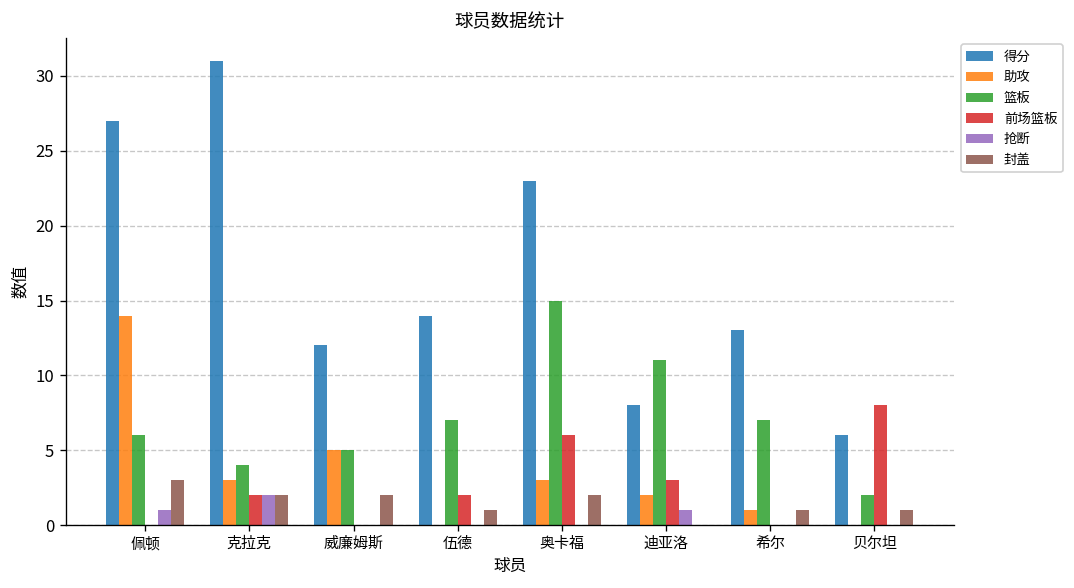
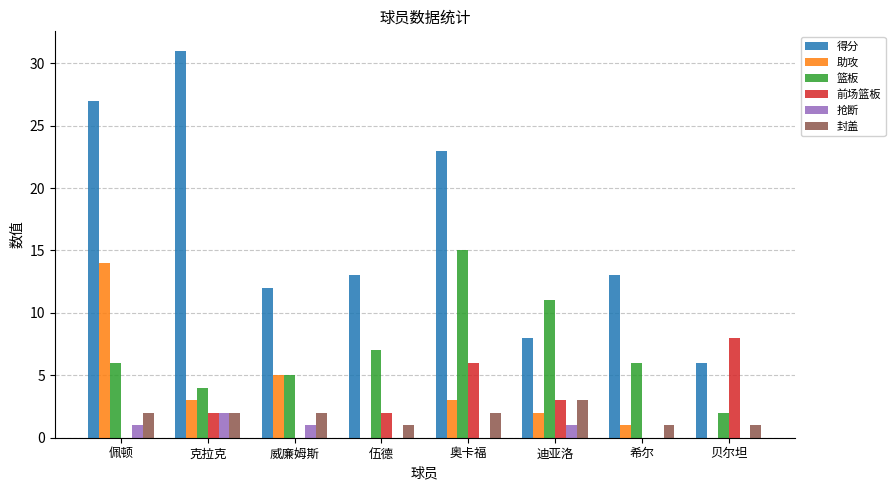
  {
    "得分": {
      "佩顿": 27,
      "克拉克": 31,
      "威廉姆斯": 12,
-     "伍德": 14,
+     "伍德": 13,
      "奥卡福": 23,
      "迪亚洛": 8,
      "希尔": 13,
      "贝尔坦": 6
    },
    "助攻": {
      "佩顿": 14,
      "克拉克": 3,
      "威廉姆斯": 5,
      "伍德": 0,
      "奥卡福": 3,
      "迪亚洛": 2,
      "希尔": 1,
      "贝尔坦": 0
    },
    "篮板": {
      "佩顿": 6,
      "克拉克": 4,
      "威廉姆斯": 5,
      "伍德": 7,
      "奥卡福": 15,
      "迪亚洛": 11,
-     "希尔": 7,
+     "希尔": 6,
      "贝尔坦": 2
    },
    "前场篮板": {
      "佩顿": 0,
      "克拉克": 2,
      "威廉姆斯": 0,
      "伍德": 2,
      "奥卡福": 6,
      "迪亚洛": 3,
      "希尔": 0,
      "贝尔坦": 8
    },
    "抢断": {
      "佩顿": 1,
      "克拉克": 2,
-     "威廉姆斯": 0,
+     "威廉姆斯": 1,
      "伍德": 0,
      "奥卡福": 0,
      "迪亚洛": 1,
      "希尔": 0,
      "贝尔坦": 0
    },
    "封盖": {
-     "佩顿": 3,
+     "佩顿": 2,
      "克拉克": 2,
      "威廉姆斯": 2,
      "伍德": 1,
      "奥卡福": 2,
-     "迪亚洛": 0,
+     "迪亚洛": 3,
      "希尔": 1,
      "贝尔坦": 1
    }
  }
